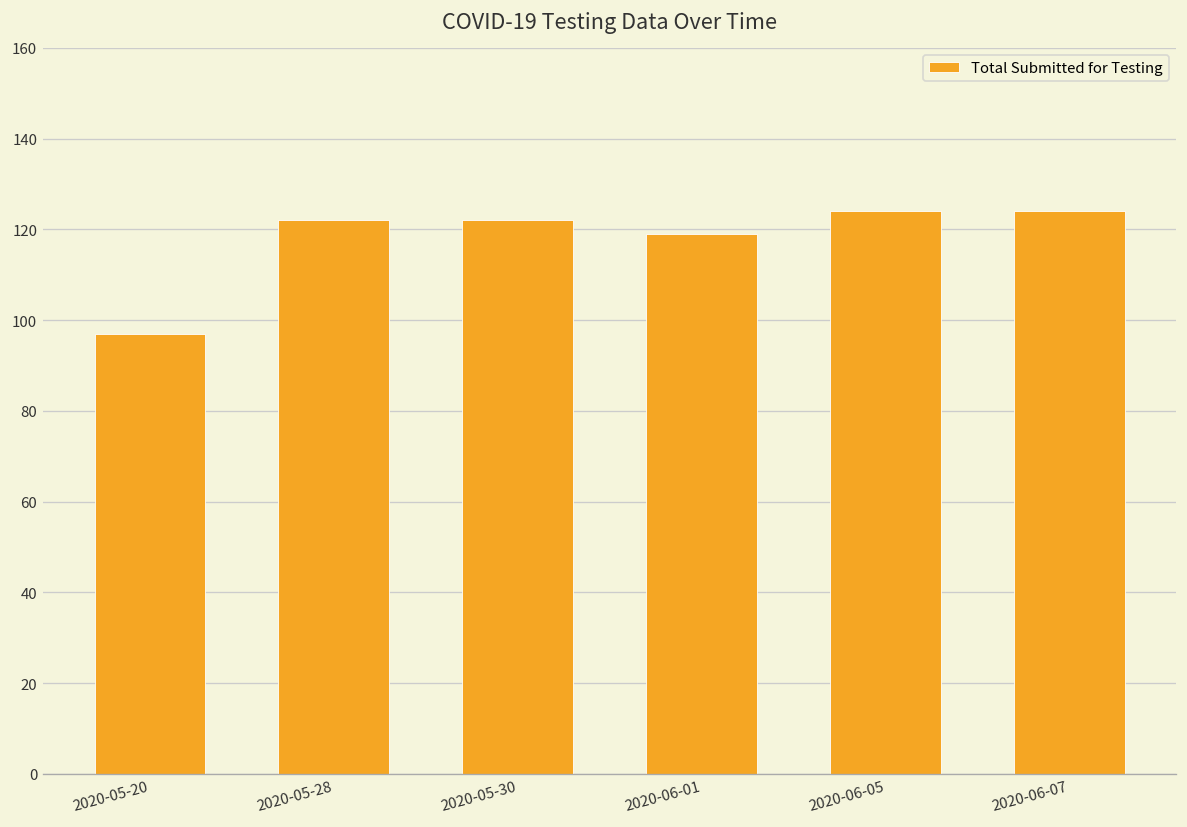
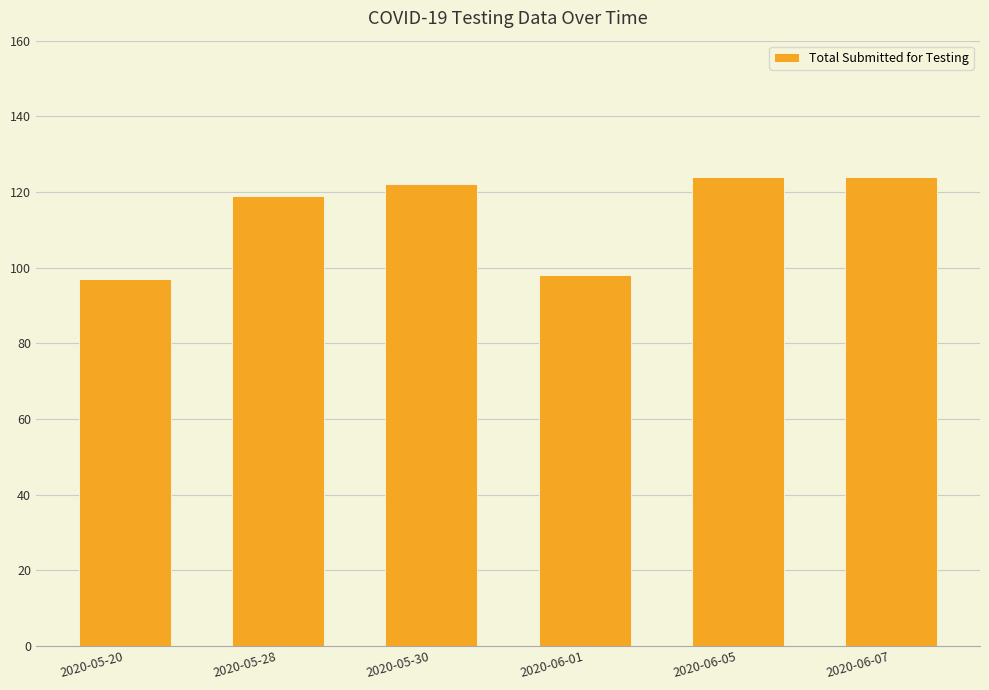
  {
    "2020-05-20": 97,
-   "2020-05-28": 122,
+   "2020-05-28": 119,
    "2020-05-30": 122,
-   "2020-06-01": 119,
+   "2020-06-01": 98,
    "2020-06-05": 124,
    "2020-06-07": 124
  }
